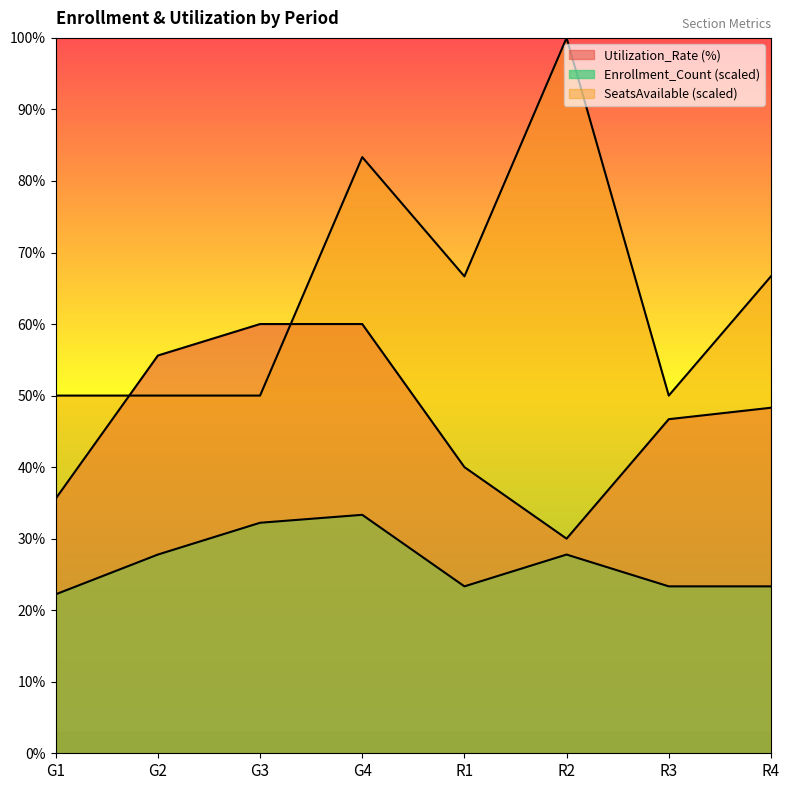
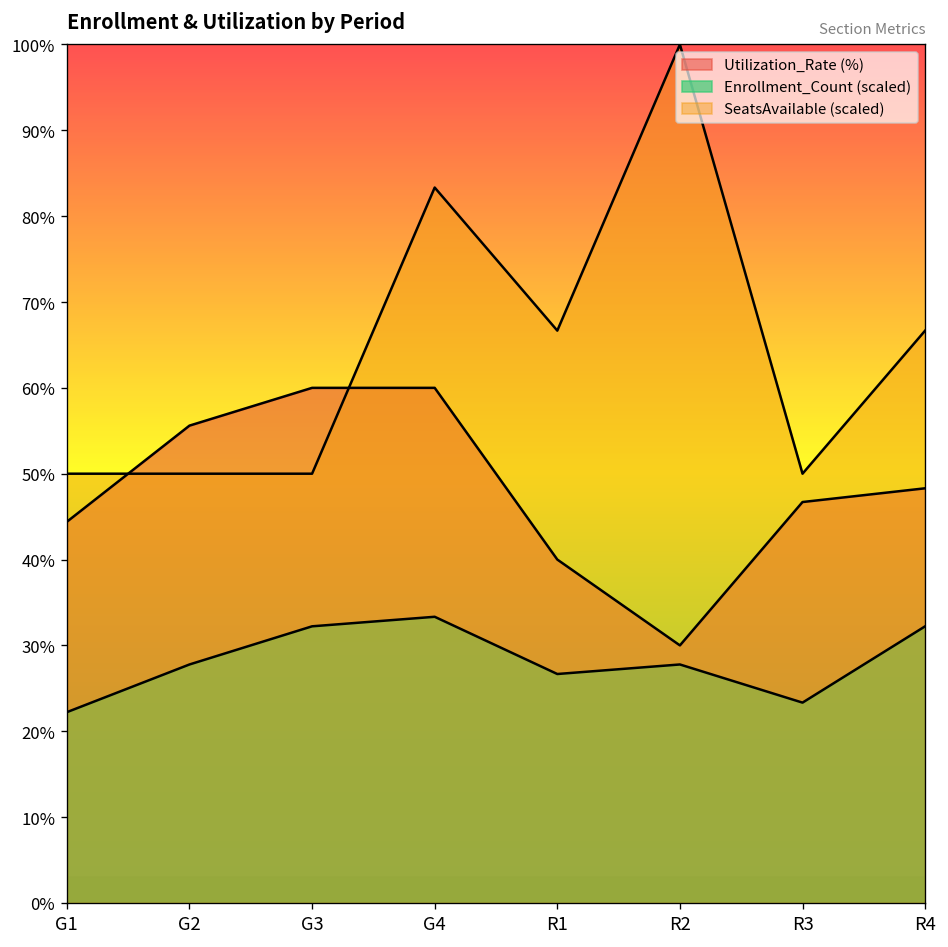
  {
    "Utilization_Rate (%)": {
-     "G1": "36%",
+     "G1": "44%",
      "G2": "56%",
      "G3": "60%",
      "G4": "60%",
      "R1": "40%",
      "R2": "30%",
      "R3": "47%",
      "R4": "48%"
    },
    "Enrollment_Count (scaled)": {
      "G1": "22%",
      "G2": "28%",
      "G3": "32%",
      "G4": "33%",
-     "R1": "23%",
+     "R1": "27%",
      "R2": "28%",
      "R3": "23%",
-     "R4": "23%"
+     "R4": "32%"
    },
    "SeatsAvailable (scaled)": {
      "G1": "50%",
      "G2": "50%",
      "G3": "50%",
      "G4": "83%",
      "R1": "67%",
      "R2": "100%",
      "R3": "50%",
      "R4": "67%"
    }
  }
